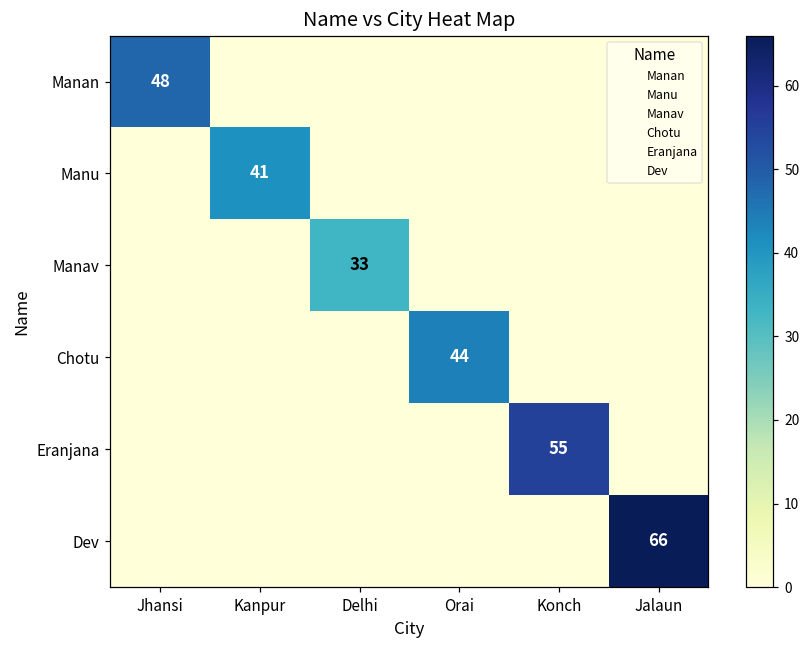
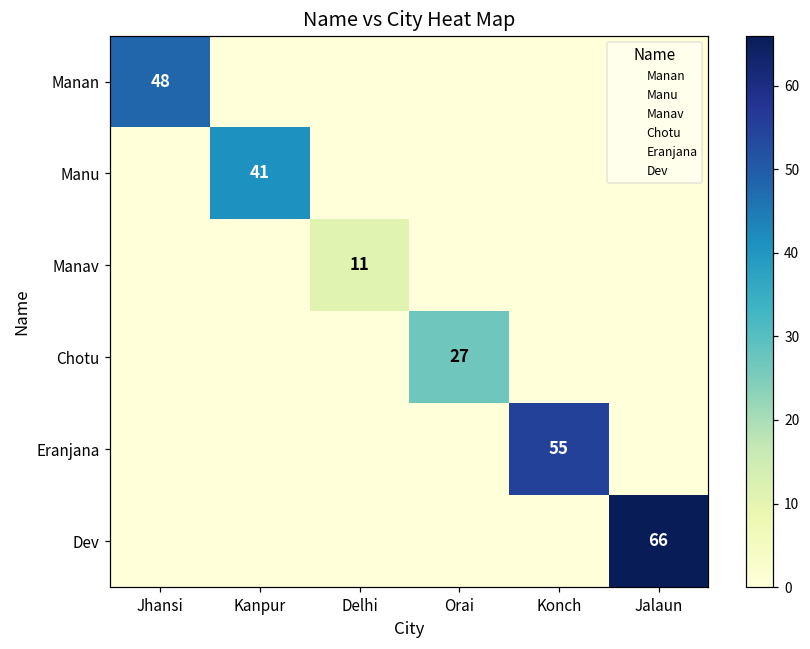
  {
    "Manan": {
      "Jhansi": 48
    },
    "Manu": {
      "Kanpur": 41
    },
    "Manav": {
-     "Delhi": 33
+     "Delhi": 11
    },
    "Chotu": {
-     "Orai": 44
+     "Orai": 27
    },
    "Eranjana": {
      "Konch": 55
    },
    "Dev": {
      "Jalaun": 66
    }
  }
